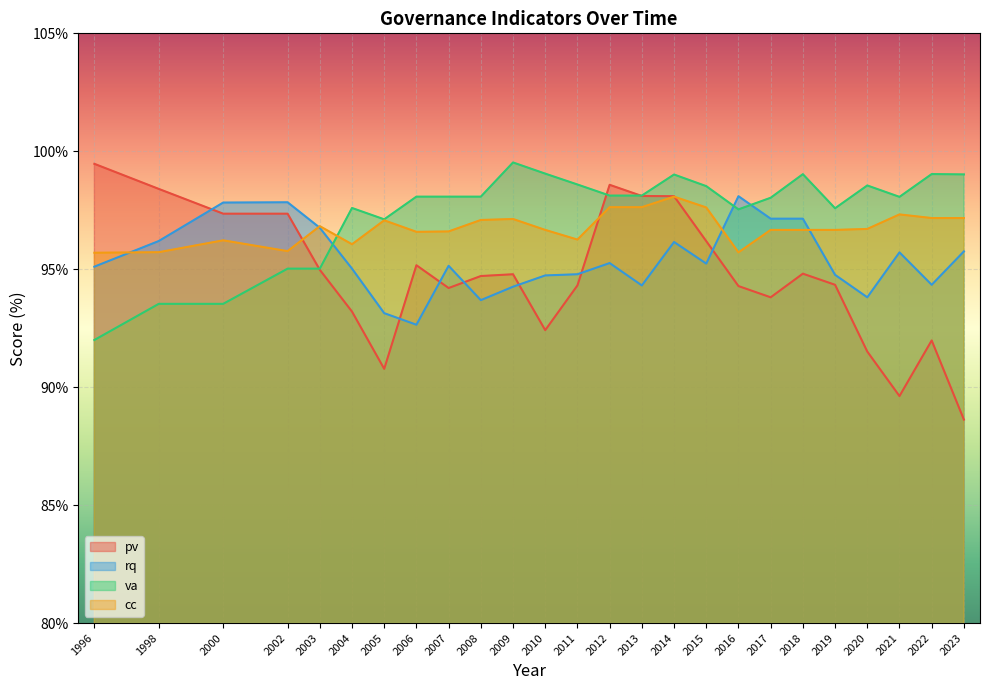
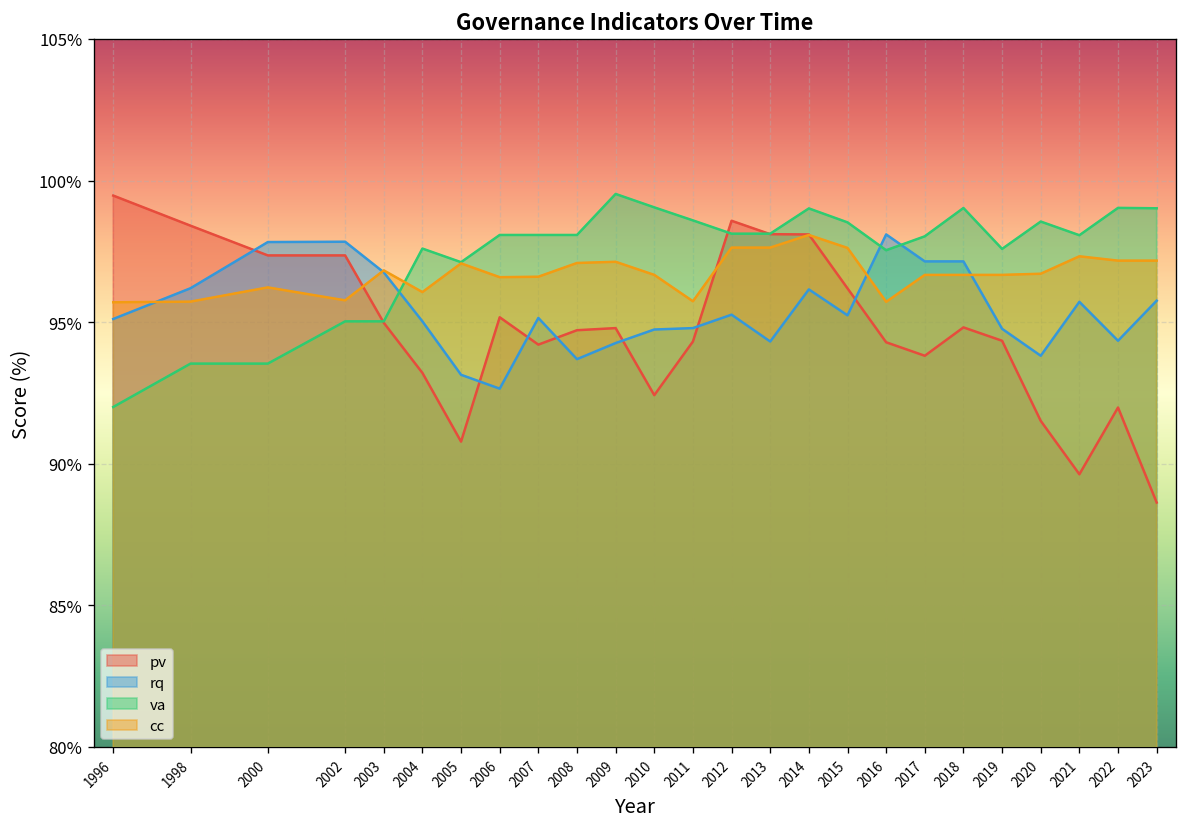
  {
    "pv": {
      "1996": "99.5%",
      "1998": "98.4%",
      "2000": "97.4%",
      "2002": "97.4%",
      "2004": "93.2%",
      "2005": "90.8%",
      "2006": "95.2%",
      "2007": "94.2%",
      "2008": "94.7%",
      "2009": "94.8%",
      "2010": "92.4%",
      "2011": "94.3%",
      "2012": "98.6%",
      "2015": "96.2%",
      "2016": "94.3%",
      "2017": "93.8%",
      "2018": "94.8%",
      "2019": "94.3%",
      "2020": "91.5%",
      "2021": "89.6%",
      "2022": "92.0%",
      "2023": "88.6%"
    },
    "rq": {
      "1996": "95.1%",
      "1998": "96.2%",
      "2000": "97.8%",
      "2002": "97.8%",
      "2004": "95.0%",
      "2005": "93.1%",
      "2006": "92.6%",
      "2007": "95.1%",
      "2008": "93.7%",
      "2009": "94.3%",
      "2010": "94.7%",
      "2011": "94.8%",
      "2012": "95.3%",
      "2013": "94.3%",
      "2014": "96.2%",
      "2015": "95.2%",
      "2016": "98.1%",
      "2017": "97.1%",
      "2018": "97.1%",
      "2019": "94.8%",
      "2020": "93.8%",
      "2021": "95.7%",
      "2022": "94.3%",
      "2023": "95.8%"
    },
    "va": {
      "1996": "92.0%",
      "1998": "93.5%",
      "2000": "93.5%",
      "2002": "95.0%",
      "2004": "97.6%",
      "2006": "98.1%",
      "2007": "98.1%",
      "2008": "98.1%",
      "2009": "99.5%",
      "2010": "99.1%",
      "2011": "98.6%",
      "2012": "98.1%",
      "2014": "99.0%",
      "2015": "98.5%",
      "2016": "97.5%",
      "2017": "98.0%",
      "2018": "99.0%",
      "2019": "97.6%",
      "2020": "98.6%",
      "2021": "98.1%",
      "2022": "99.0%",
      "2023": "99.0%"
    },
    "cc": {
      "1996": "95.7%",
      "1998": "95.7%",
      "2000": "96.2%",
      "2002": "95.8%",
      "2004": "96.1%",
      "2006": "96.6%",
      "2007": "96.6%",
      "2008": "97.1%",
      "2009": "97.1%",
      "2010": "96.7%",
-     "2011": "96.3%",
+     "2011": "95.7%",
      "2012": "97.6%",
      "2013": "97.6%",
      "2015": "97.6%",
      "2016": "95.7%",
      "2017": "96.7%",
      "2018": "96.7%",
      "2019": "96.7%",
      "2020": "96.7%",
      "2021": "97.3%",
      "2022": "97.2%",
      "2023": "97.2%"
    }
  }
